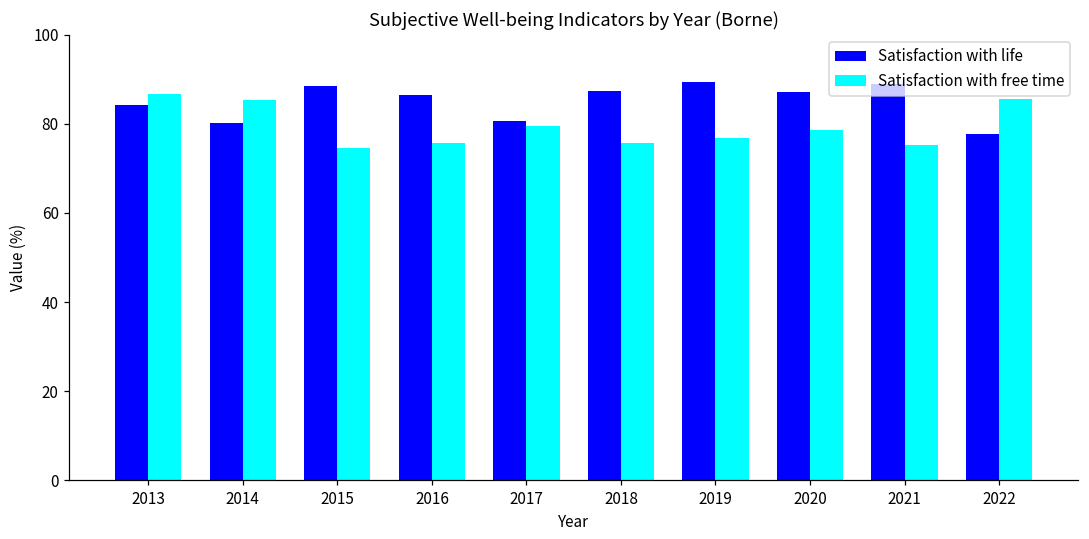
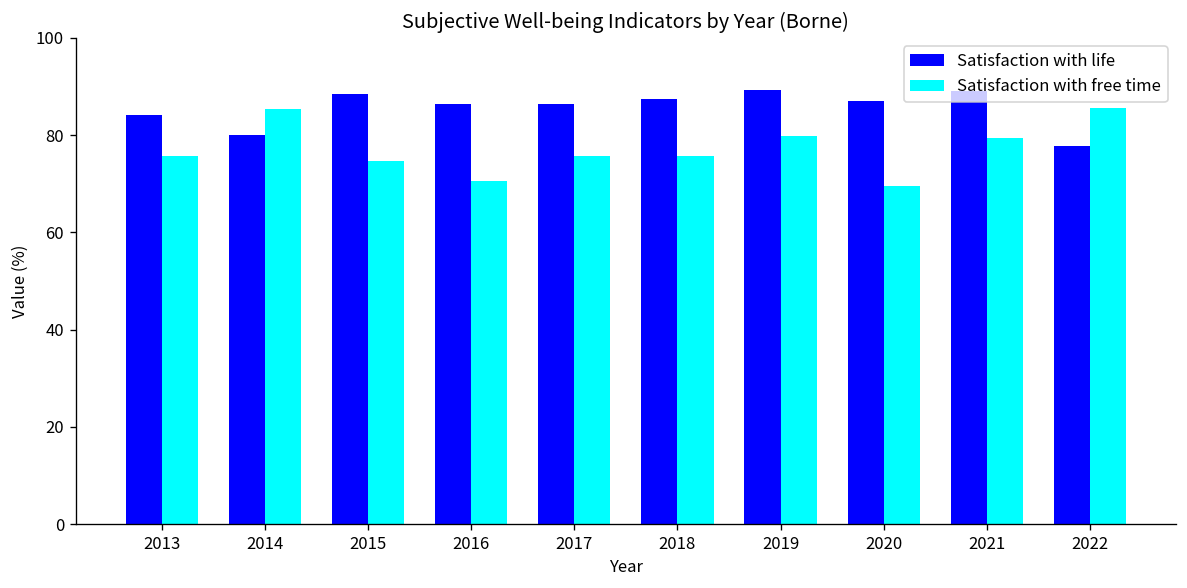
  {
    "Satisfaction with life": {
      "2013": 84,
      "2014": 80,
      "2015": 88,
      "2016": 87,
-     "2017": 81,
+     "2017": 86,
      "2018": 87,
      "2019": 89,
      "2020": 87,
      "2022": 78
    },
    "Satisfaction with free time": {
-     "2013": 87,
+     "2013": 76,
      "2014": 85,
      "2015": 75,
-     "2016": 76,
-     "2017": 80,
+     "2016": 71,
+     "2017": 76,
      "2018": 76,
-     "2019": 77,
-     "2020": 79,
-     "2021": 75,
+     "2019": 80,
+     "2020": 70,
+     "2021": 80,
      "2022": 86
    }
  }
